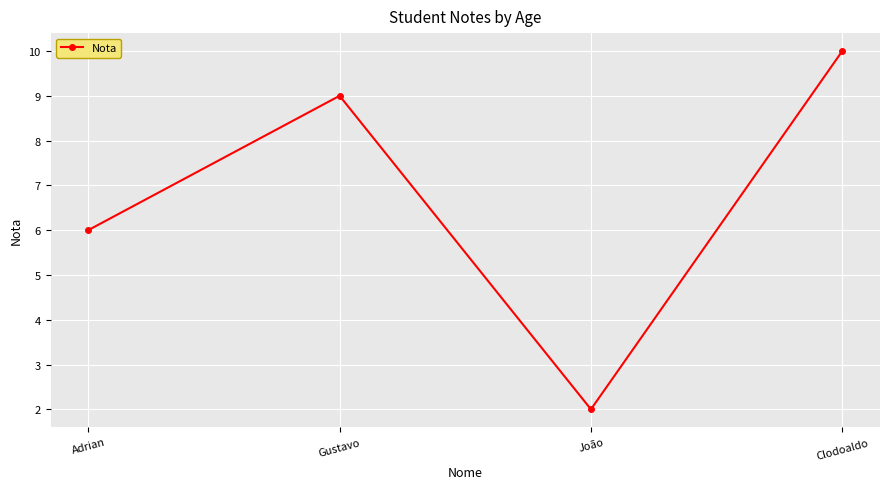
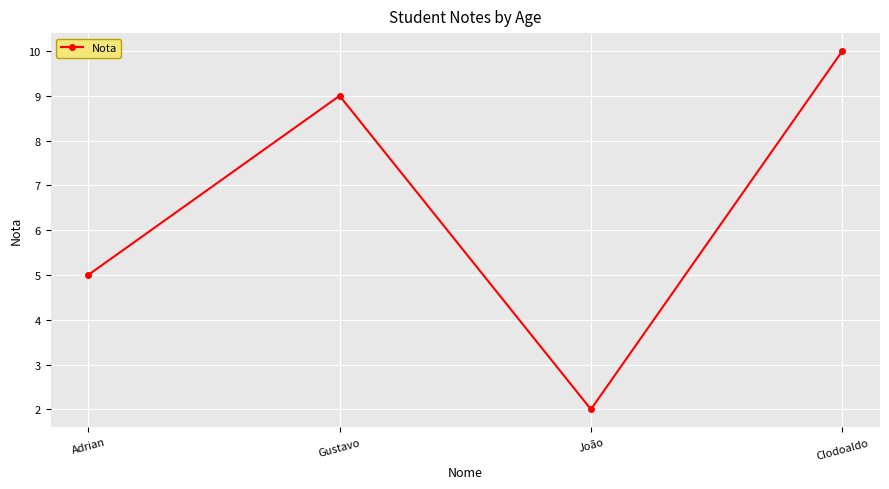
  {
-   "Adrian": 6,
+   "Adrian": 5,
    "Gustavo": 9,
    "João": 2,
    "Clodoaldo": 10
  }
